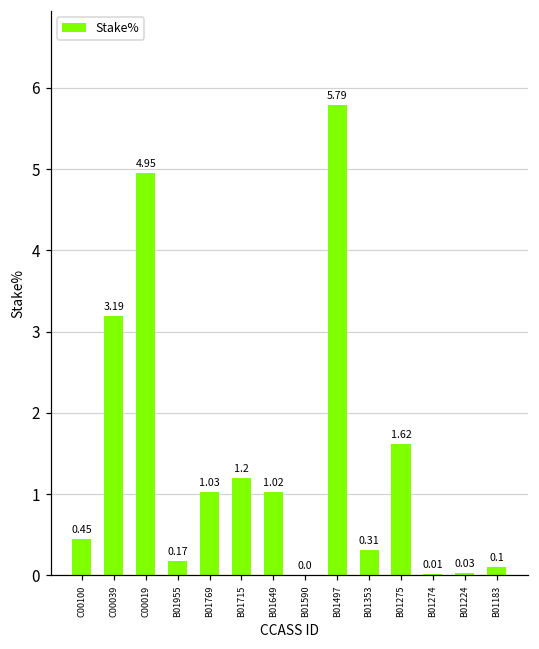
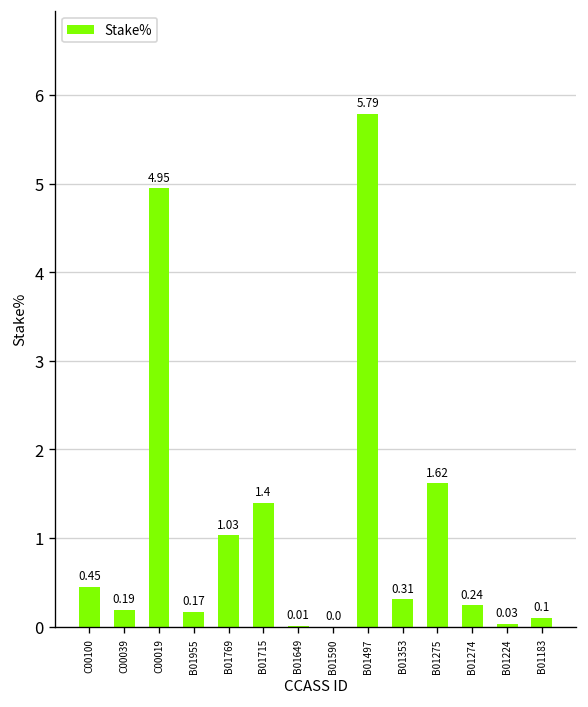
  {
    "C00100": 0.45,
-   "C00039": 3.19,
+   "C00039": 0.19,
    "C00019": 4.95,
    "B01955": 0.17,
    "B01769": 1.03,
-   "B01715": 1.2,
-   "B01649": 1.02,
+   "B01715": 1.4,
+   "B01649": 0.01,
    "B01590": 0.0,
    "B01497": 5.79,
    "B01353": 0.31,
    "B01275": 1.62,
-   "B01274": 0.01,
+   "B01274": 0.24,
    "B01224": 0.03,
    "B01183": 0.1
  }
